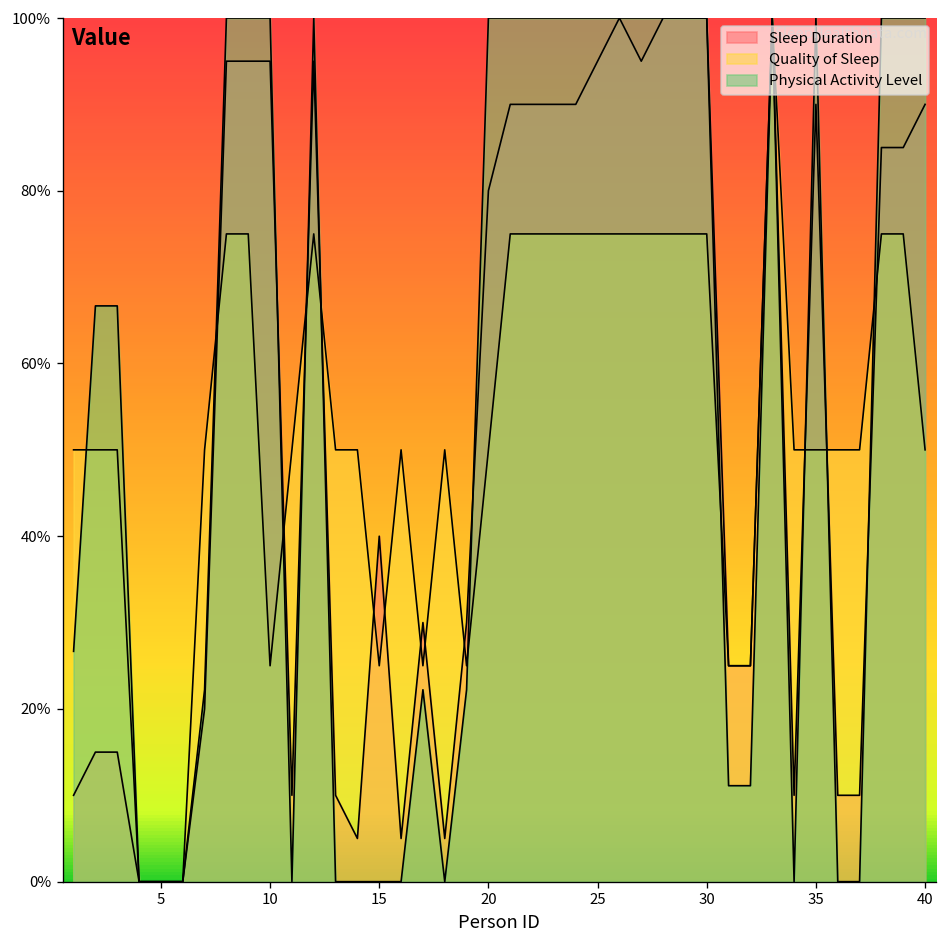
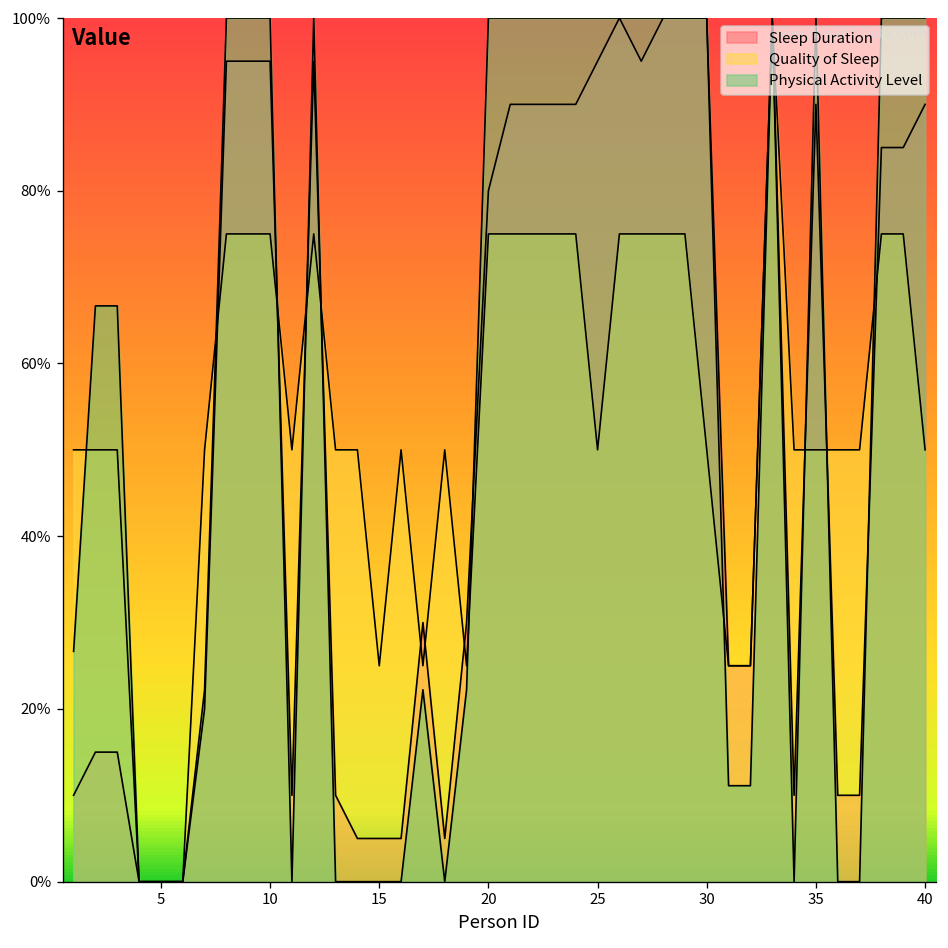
  {
    "Sleep Duration": {
      "10": "95%",
-     "15": "40%",
+     "15": "5%",
      "20": "80%",
      "25": "95%",
      "35": "90%",
      "40": "90%"
    },
    "Quality of Sleep": {
-     "10": "25%",
+     "10": "75%",
      "15": "25%",
-     "20": "50%",
-     "25": "75%",
-     "30": "75%",
+     "20": "75%",
+     "25": "50%",
+     "30": "50%",
      "35": "50%",
      "40": "50%"
    },
    "Physical Activity Level": {
      "10": "100%",
      "15": "0%",
      "20": "100%",
      "25": "100%",
      "35": "100%",
      "40": "100%"
    }
  }
